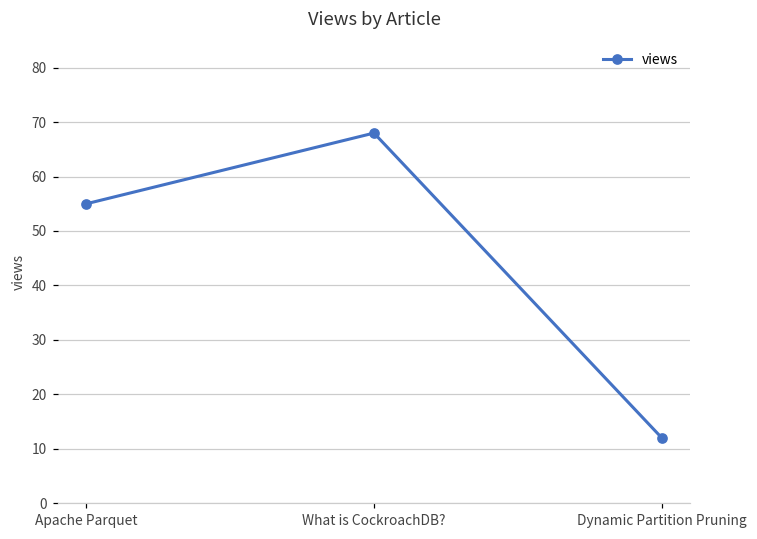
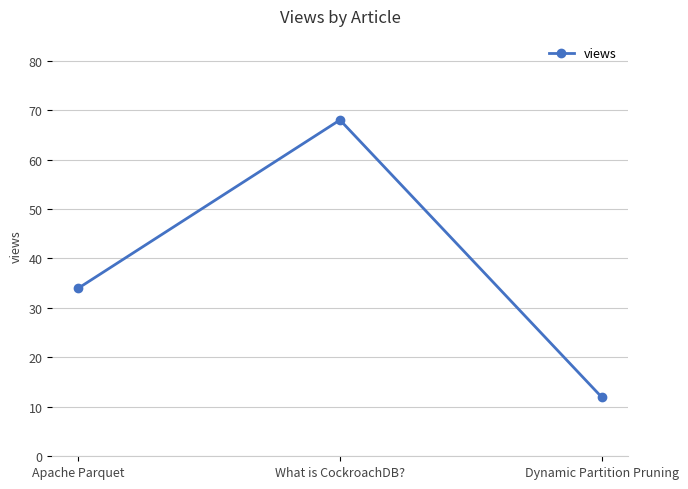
  {
-   "Apache Parquet": 55,
+   "Apache Parquet": 34,
    "What is CockroachDB?": 68,
    "Dynamic Partition Pruning": 12
  }
